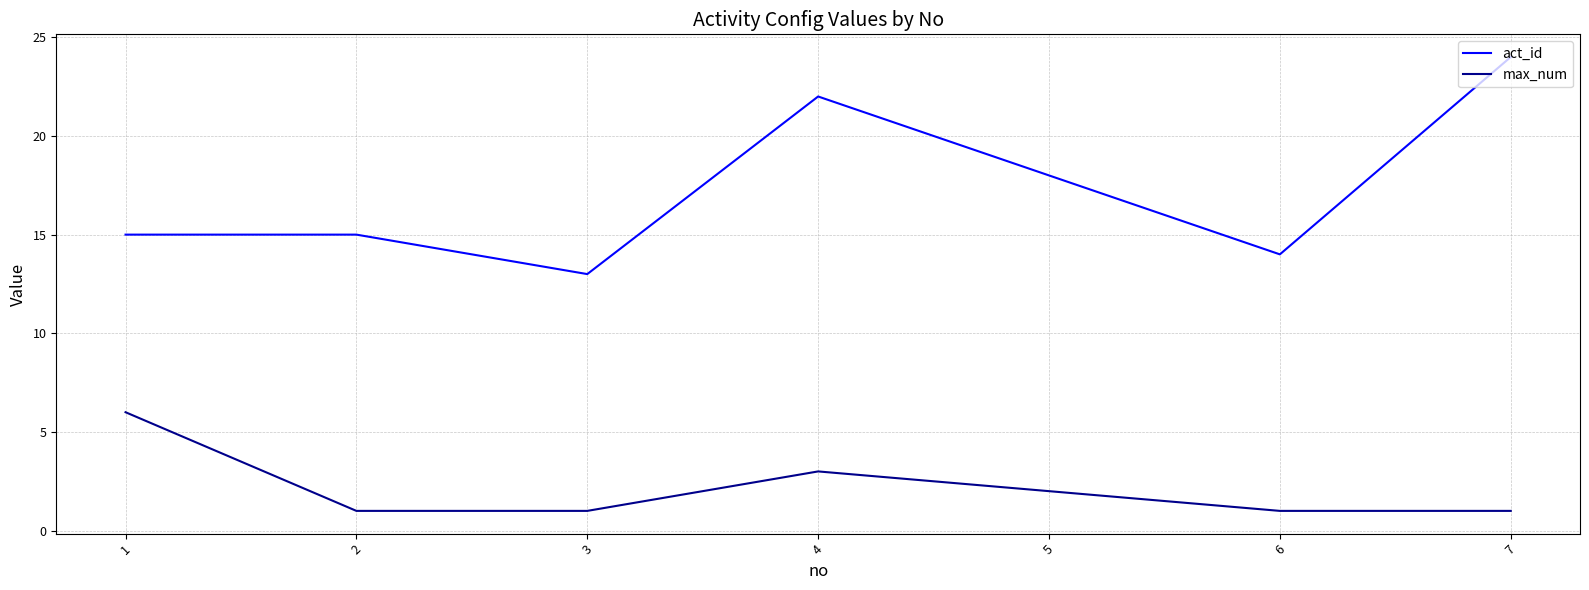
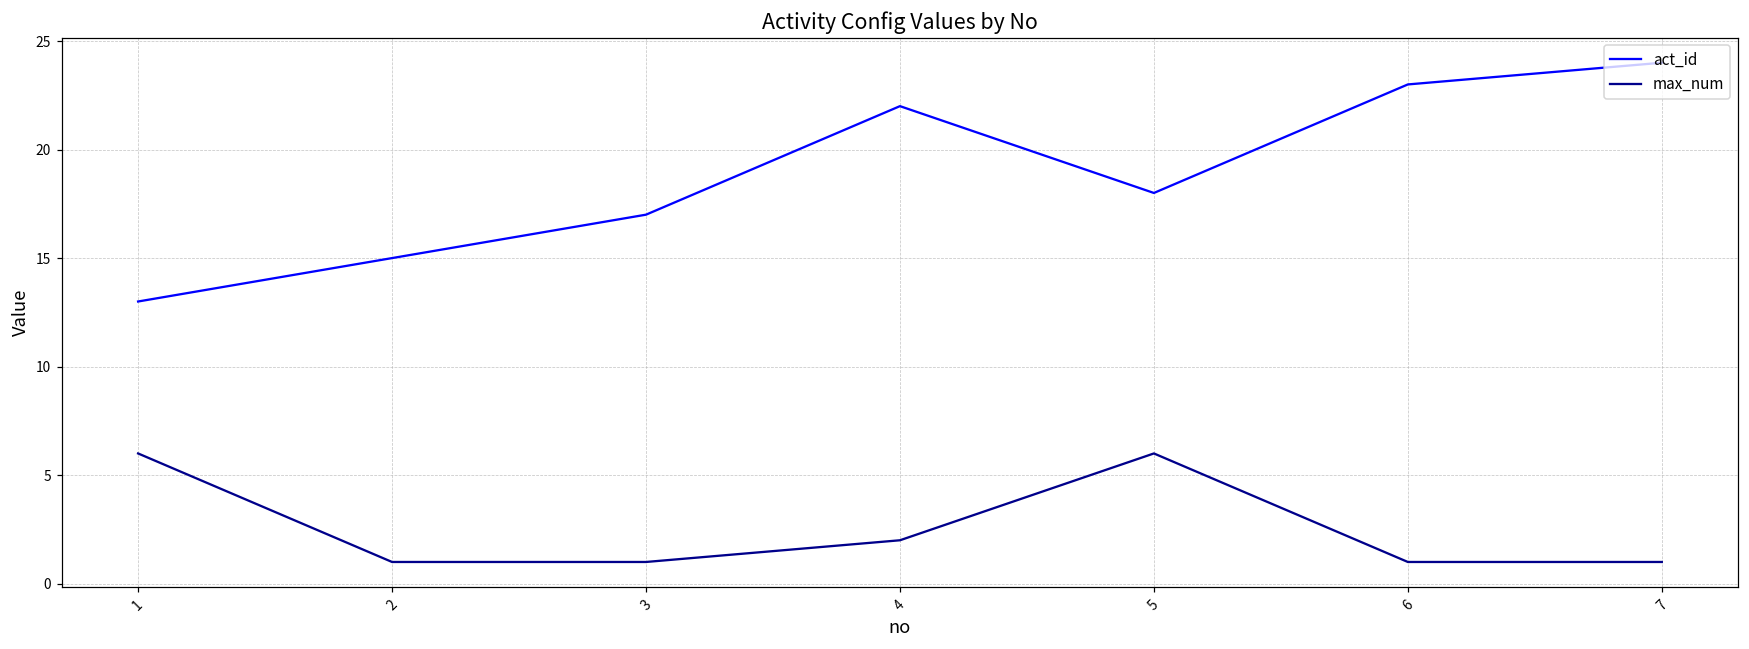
  {
    "act_id": {
-     "1": 15,
+     "1": 13,
      "2": 15,
-     "3": 13,
+     "3": 17,
      "4": 22,
      "5": 18,
-     "6": 14
+     "6": 23
    },
    "max_num": {
      "1": 6,
      "2": 1,
      "3": 1,
-     "4": 3,
-     "5": 2,
+     "4": 2,
+     "5": 6,
      "6": 1,
      "7": 1
    }
  }
